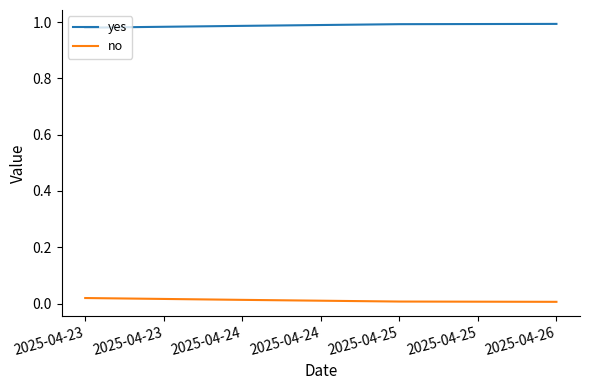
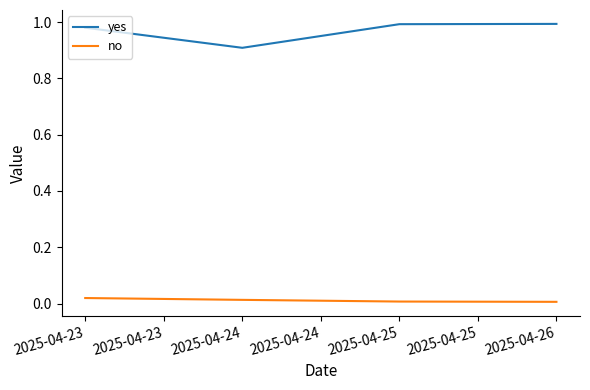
  {
    "yes": {
-     "2025-04-24": 0.99,
+     "2025-04-24": 0.91,
      "2025-04-25": 0.99,
      "2025-04-26": 0.99
    },
    "no": {
      "2025-04-23": 0.02,
      "2025-04-24": 0.01,
      "2025-04-25": 0.01,
      "2025-04-26": 0.01
    }
  }
